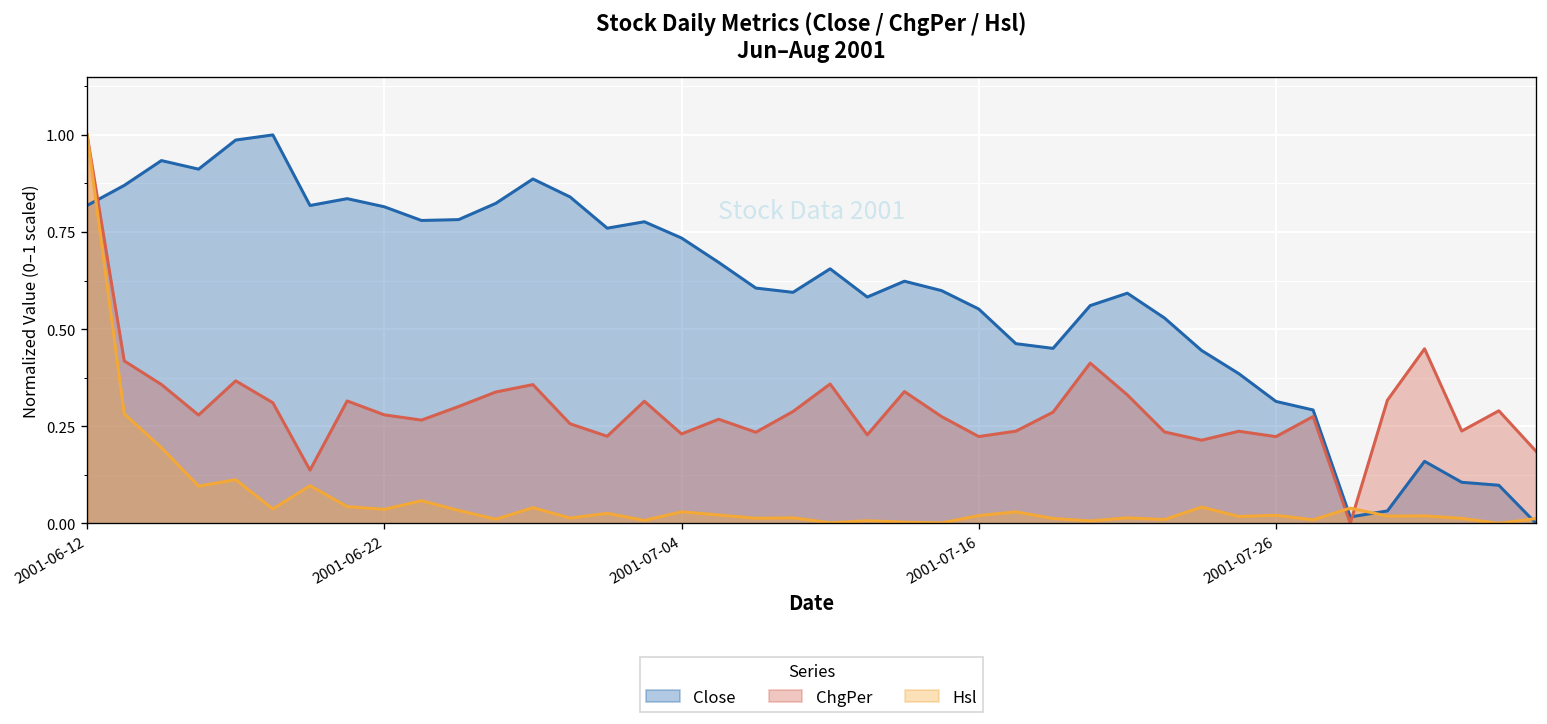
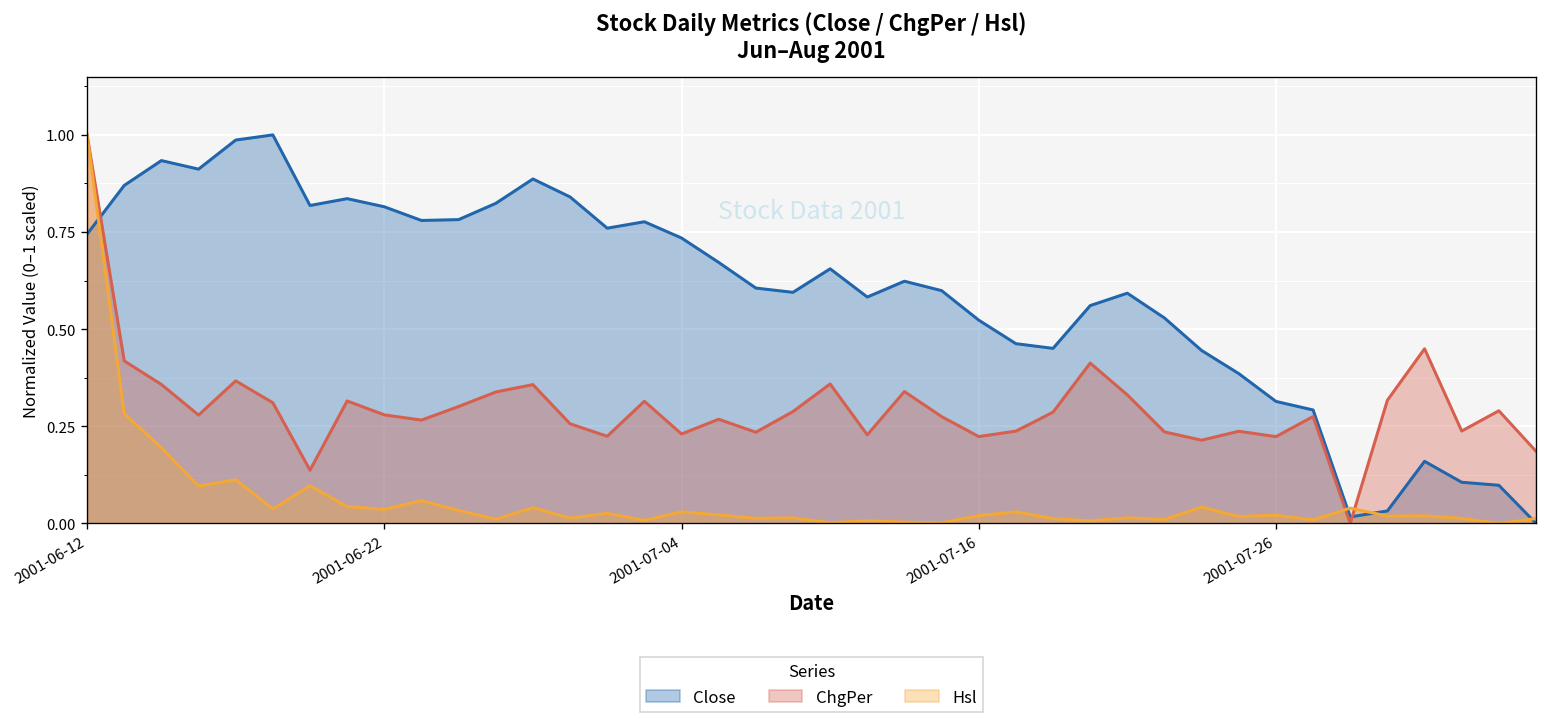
  {
    "Close": {
-     "2001-06-12": 0.82,
+     "2001-06-12": 0.74,
      "2001-06-22": 0.81,
      "2001-07-04": 0.73,
-     "2001-07-16": 0.55,
+     "2001-07-16": 0.52,
      "2001-07-26": 0.31
    }
  }
